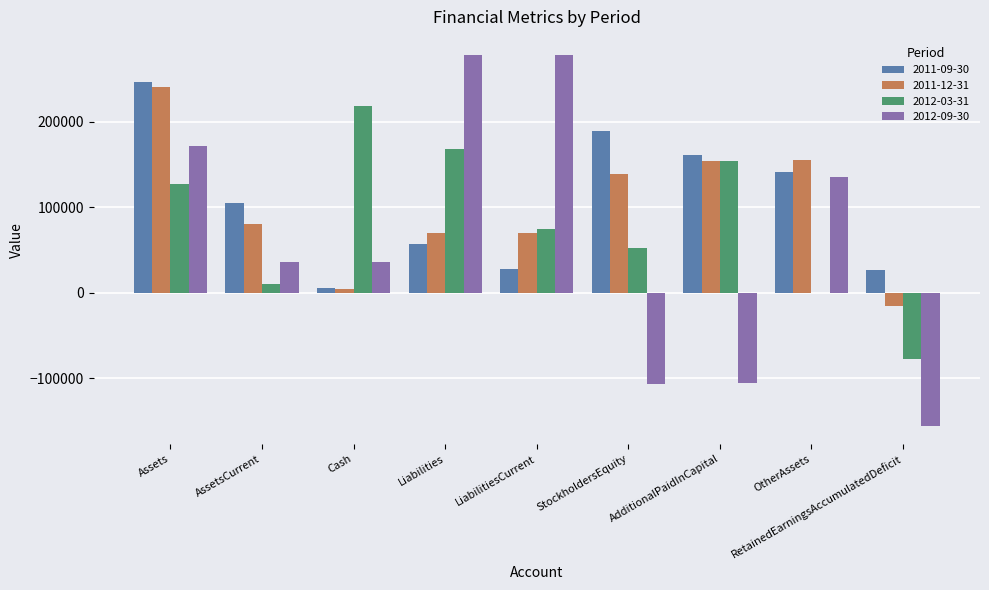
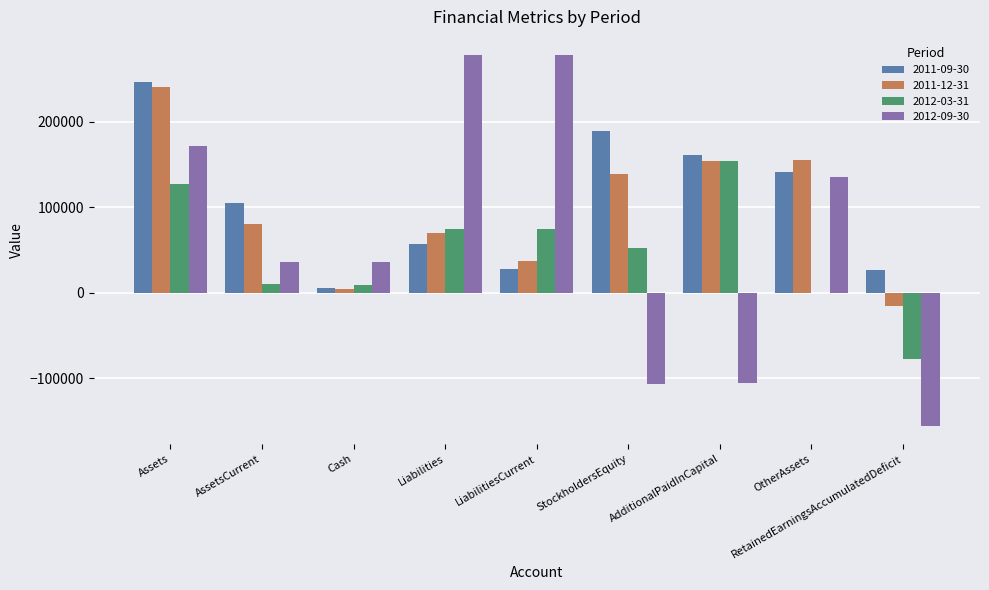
  {
    "2011-12-31": {
      "Assets": 240000,
      "AssetsCurrent": 80000,
      "Cash": 0,
      "Liabilities": 70000,
-     "LiabilitiesCurrent": 70000,
+     "LiabilitiesCurrent": 40000,
      "StockholdersEquity": 140000,
      "AdditionalPaidInCapital": 150000,
      "OtherAssets": 160000,
      "RetainedEarningsAccumulatedDeficit": -20000
    },
    "2012-03-31": {
      "Assets": 130000,
      "AssetsCurrent": 10000,
-     "Cash": 220000,
-     "Liabilities": 170000,
+     "Cash": 10000,
+     "Liabilities": 70000,
      "LiabilitiesCurrent": 70000,
      "StockholdersEquity": 50000,
      "AdditionalPaidInCapital": 150000,
      "OtherAssets": 0,
      "RetainedEarningsAccumulatedDeficit": -80000
    }
  }
